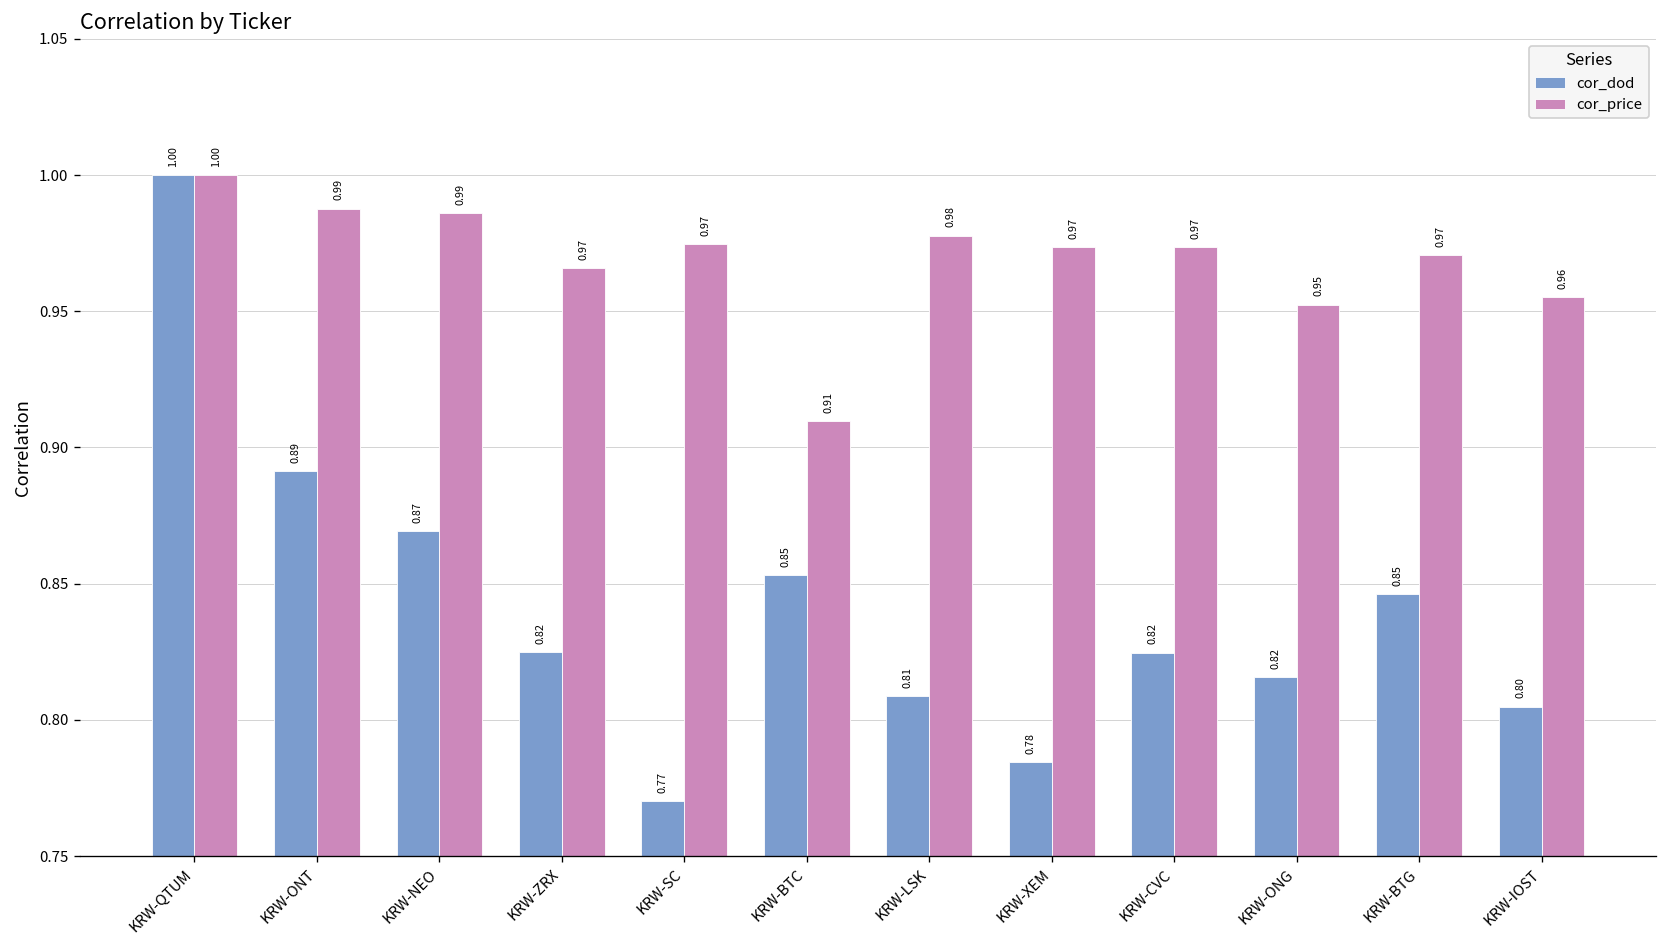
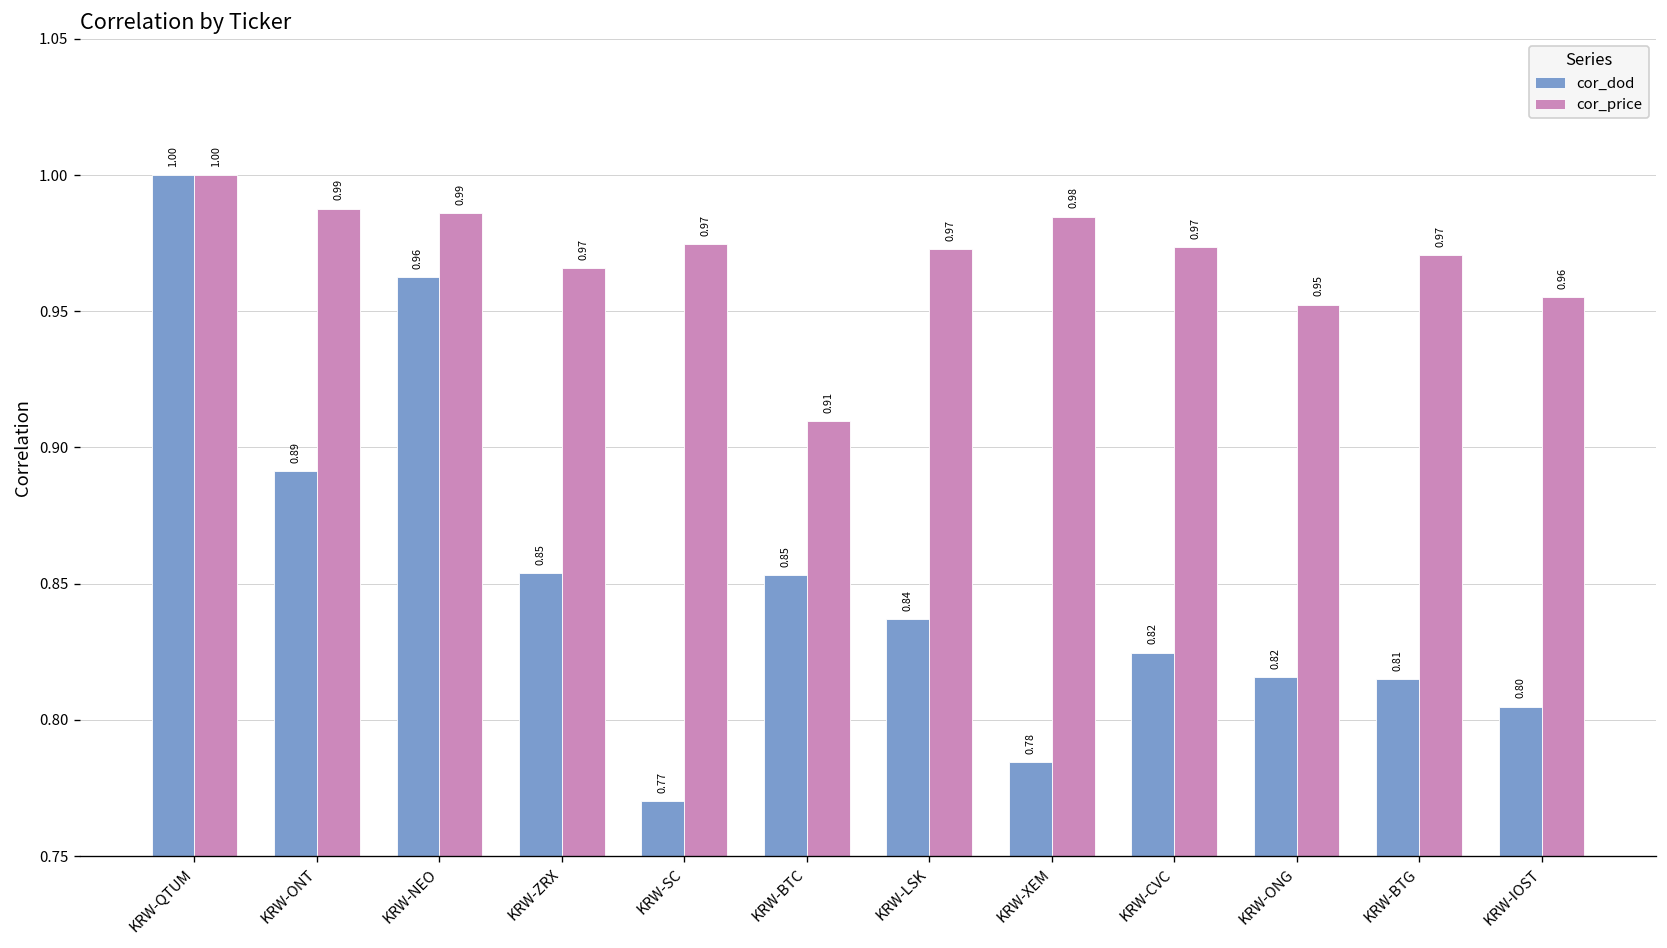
  {
    "cor_dod": {
      "KRW-QTUM": 1.00,
      "KRW-ONT": 0.89,
-     "KRW-NEO": 0.87,
-     "KRW-ZRX": 0.82,
+     "KRW-NEO": 0.96,
+     "KRW-ZRX": 0.85,
      "KRW-SC": 0.77,
      "KRW-BTC": 0.85,
-     "KRW-LSK": 0.81,
+     "KRW-LSK": 0.84,
      "KRW-XEM": 0.78,
      "KRW-CVC": 0.82,
      "KRW-ONG": 0.82,
-     "KRW-BTG": 0.85,
+     "KRW-BTG": 0.81,
      "KRW-IOST": 0.80
    },
    "cor_price": {
      "KRW-QTUM": 1.00,
      "KRW-ONT": 0.99,
      "KRW-NEO": 0.99,
      "KRW-ZRX": 0.97,
      "KRW-SC": 0.97,
      "KRW-BTC": 0.91,
-     "KRW-LSK": 0.98,
-     "KRW-XEM": 0.97,
+     "KRW-LSK": 0.97,
+     "KRW-XEM": 0.98,
      "KRW-CVC": 0.97,
      "KRW-ONG": 0.95,
      "KRW-BTG": 0.97,
      "KRW-IOST": 0.96
    }
  }
